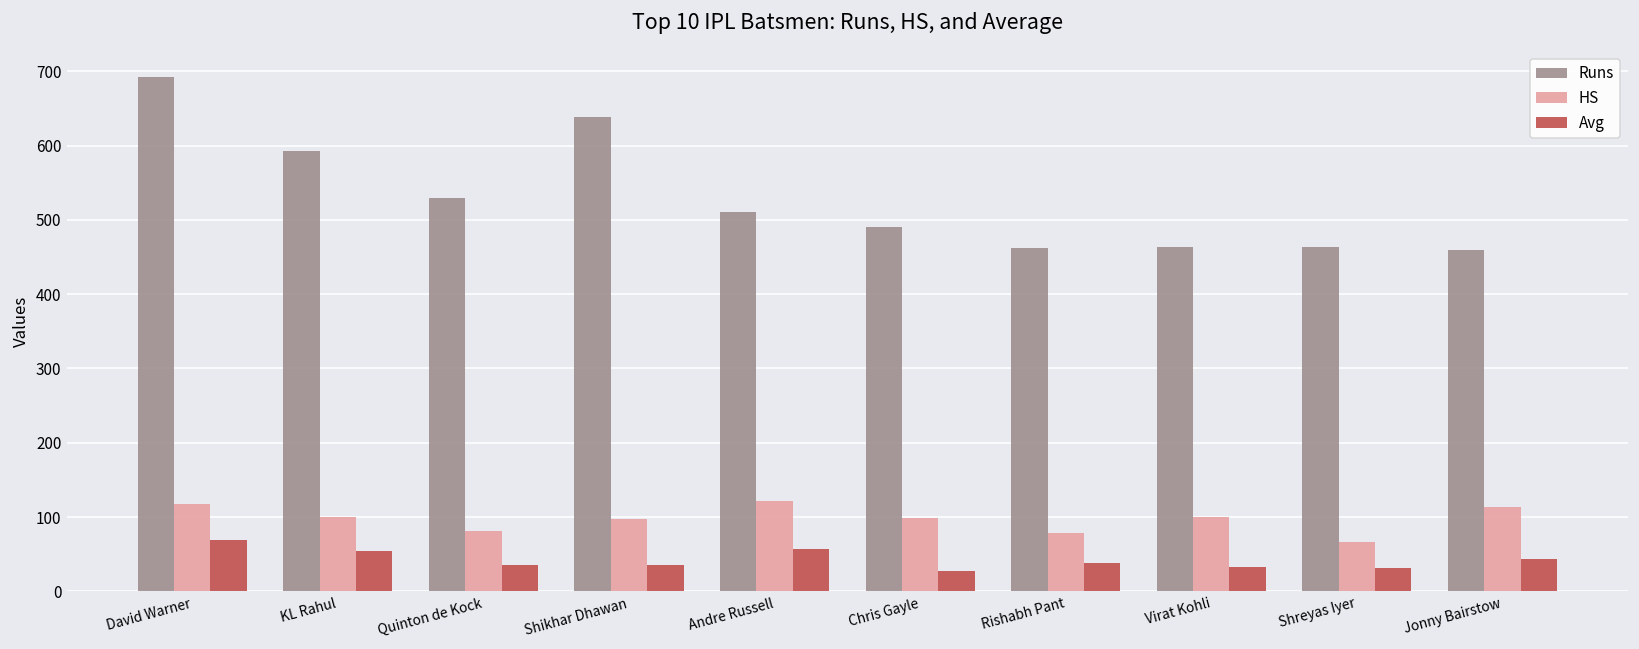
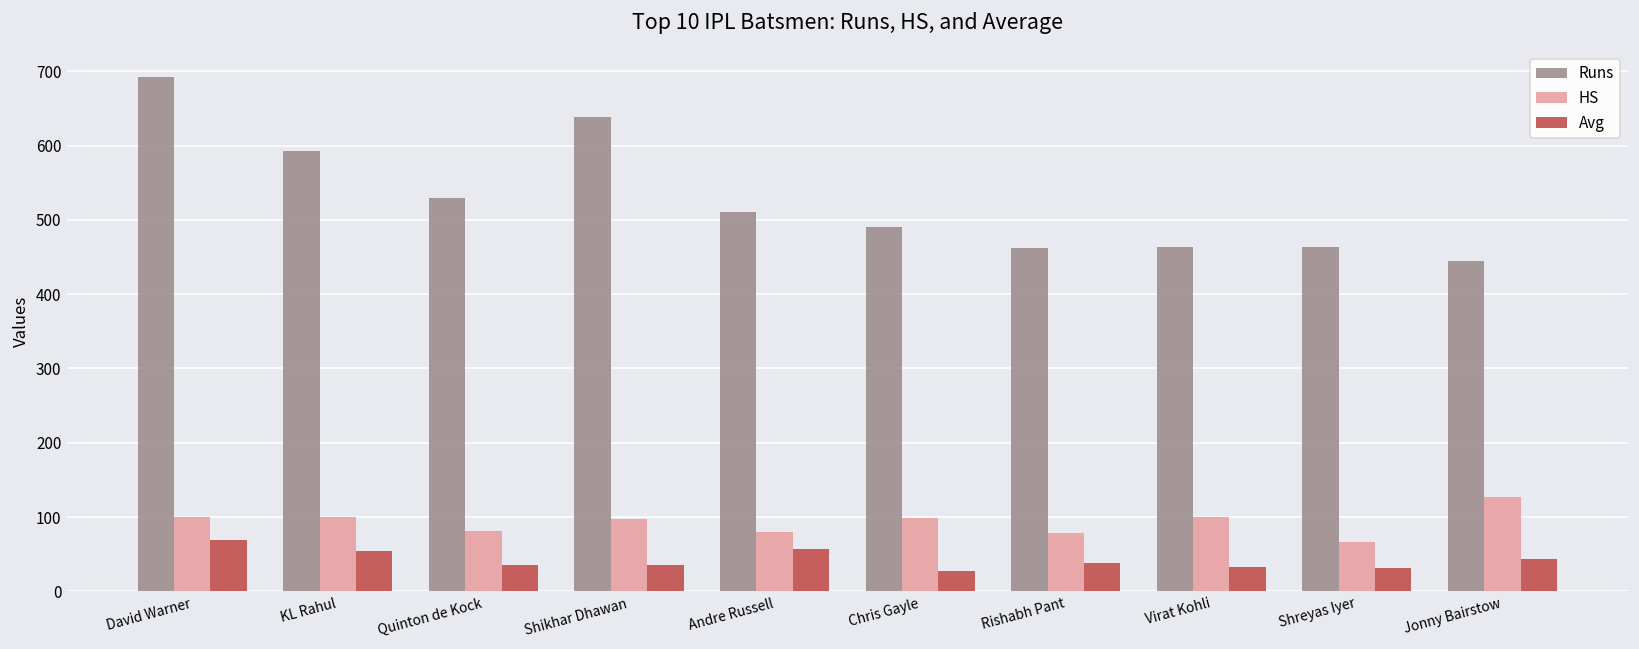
  {
    "Runs": {
      "David Warner": 690,
      "KL Rahul": 590,
      "Quinton de Kock": 530,
      "Shikhar Dhawan": 640,
      "Andre Russell": 510,
      "Chris Gayle": 490,
      "Rishabh Pant": 460,
      "Virat Kohli": 460,
      "Shreyas Iyer": 460,
-     "Jonny Bairstow": 460
+     "Jonny Bairstow": 450
    },
    "HS": {
-     "David Warner": 120,
+     "David Warner": 100,
      "KL Rahul": 100,
      "Quinton de Kock": 80,
      "Shikhar Dhawan": 100,
-     "Andre Russell": 120,
+     "Andre Russell": 80,
      "Chris Gayle": 100,
      "Rishabh Pant": 80,
      "Virat Kohli": 100,
      "Shreyas Iyer": 70,
-     "Jonny Bairstow": 110
+     "Jonny Bairstow": 130
    },
    "Avg": {
      "David Warner": 70,
      "KL Rahul": 50,
      "Quinton de Kock": 40,
      "Shikhar Dhawan": 30,
      "Andre Russell": 60,
      "Chris Gayle": 30,
      "Rishabh Pant": 40,
      "Virat Kohli": 30,
      "Shreyas Iyer": 30,
      "Jonny Bairstow": 40
    }
  }
